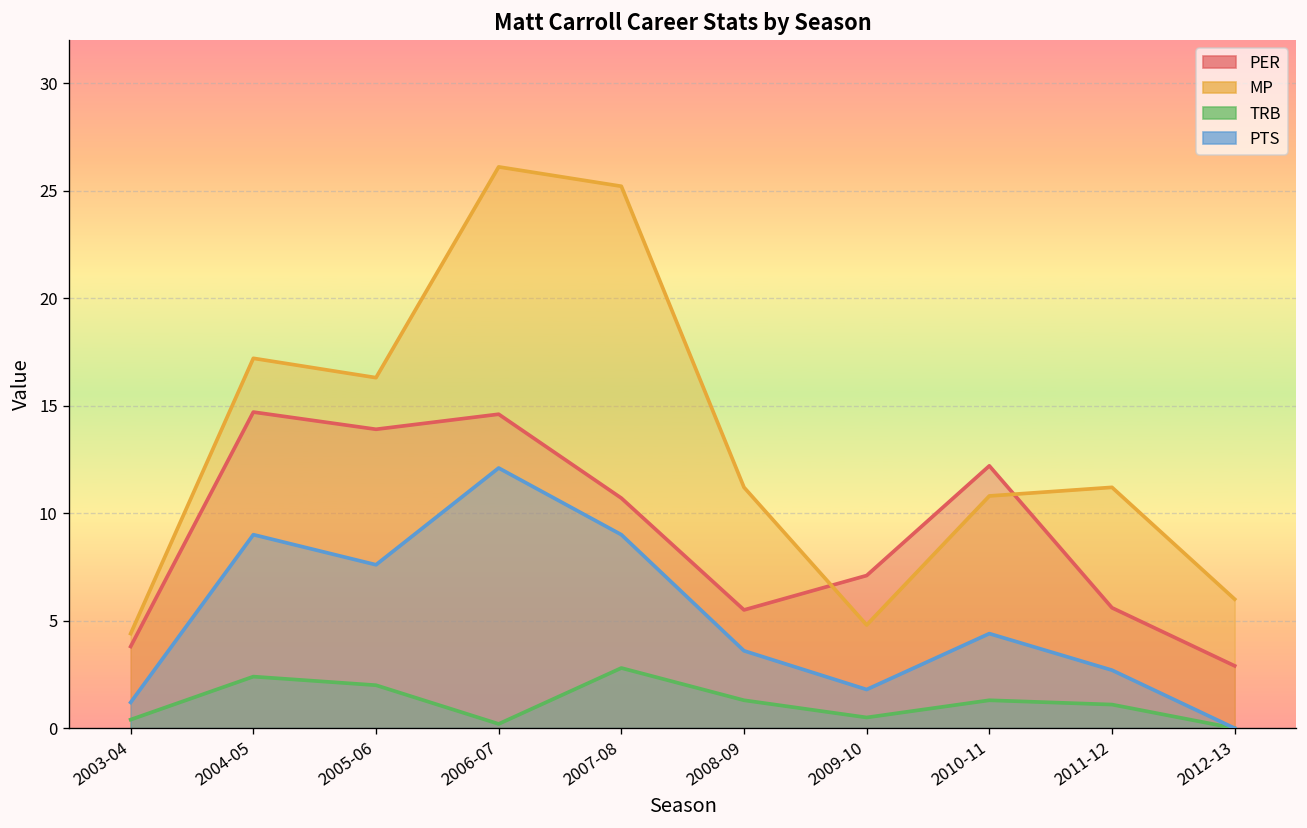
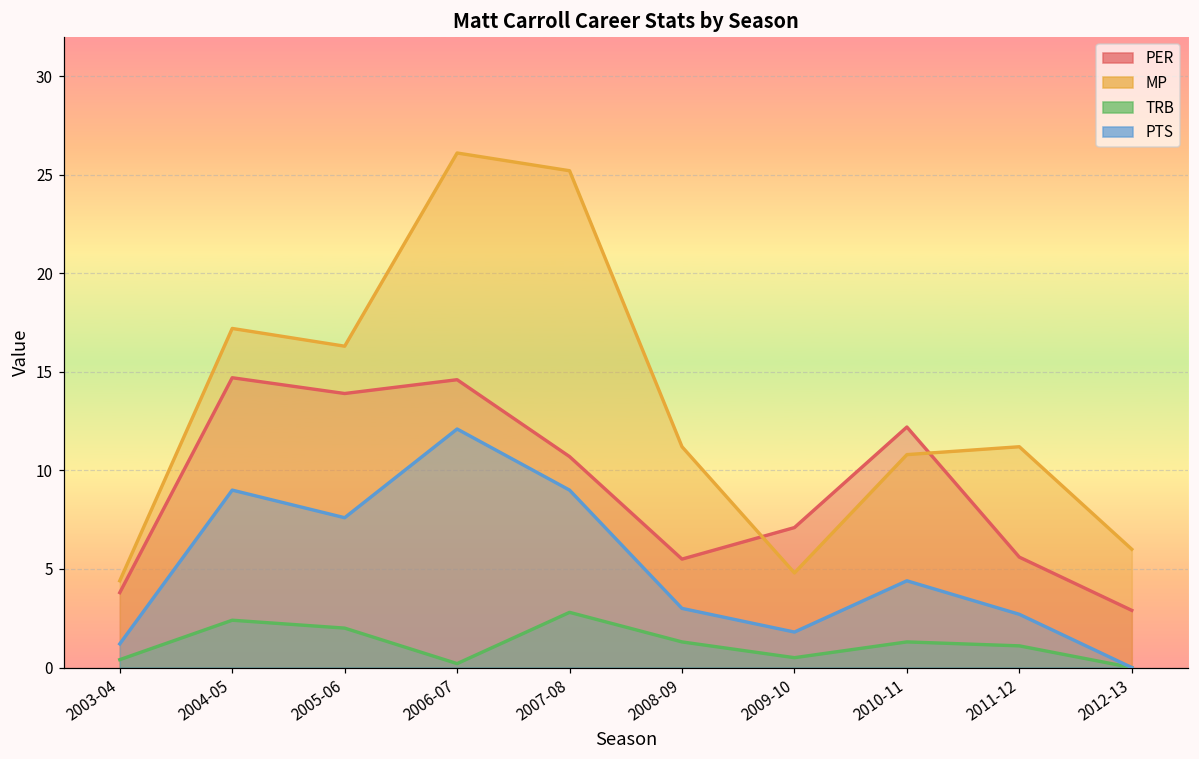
  {
    "TRB": {
      "2003-04": 0.4,
      "2004-05": 2.4,
      "2005-06": 2.0,
      "2006-07": 0.2,
      "2007-08": 2.8,
      "2008-09": 1.3,
      "2009-10": 0.5,
      "2010-11": 1.3,
      "2011-12": 1.1
    },
    "PTS": {
      "2003-04": 1.2,
      "2004-05": 9.0,
      "2005-06": 7.6,
      "2006-07": 12.1,
      "2007-08": 9.0,
-     "2008-09": 3.6,
+     "2008-09": 3.0,
      "2009-10": 1.8,
      "2010-11": 4.4,
      "2011-12": 2.7
    }
  }
